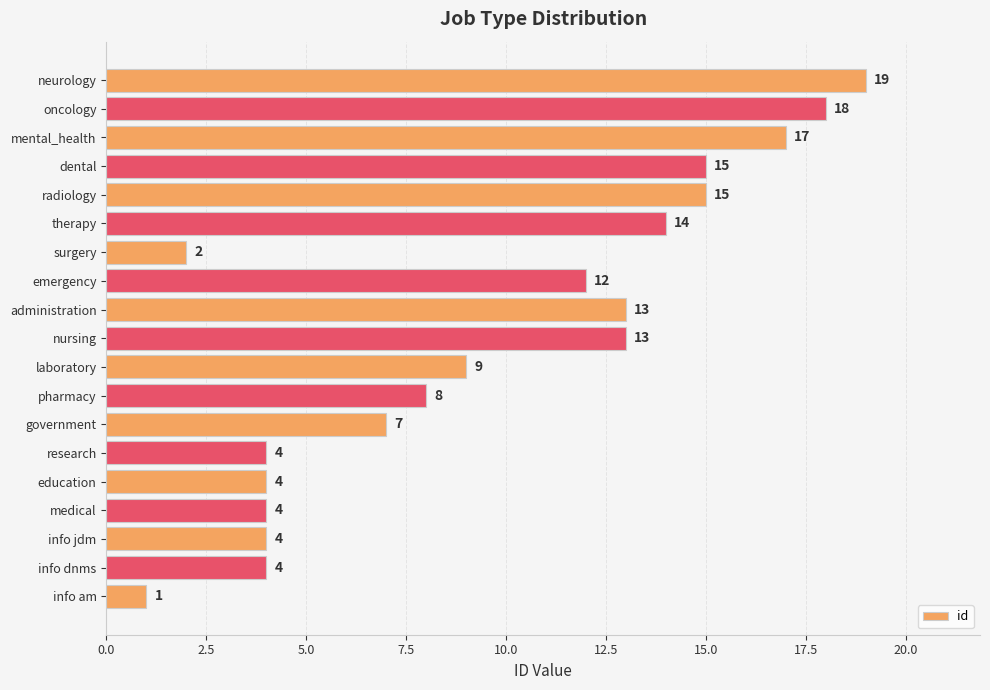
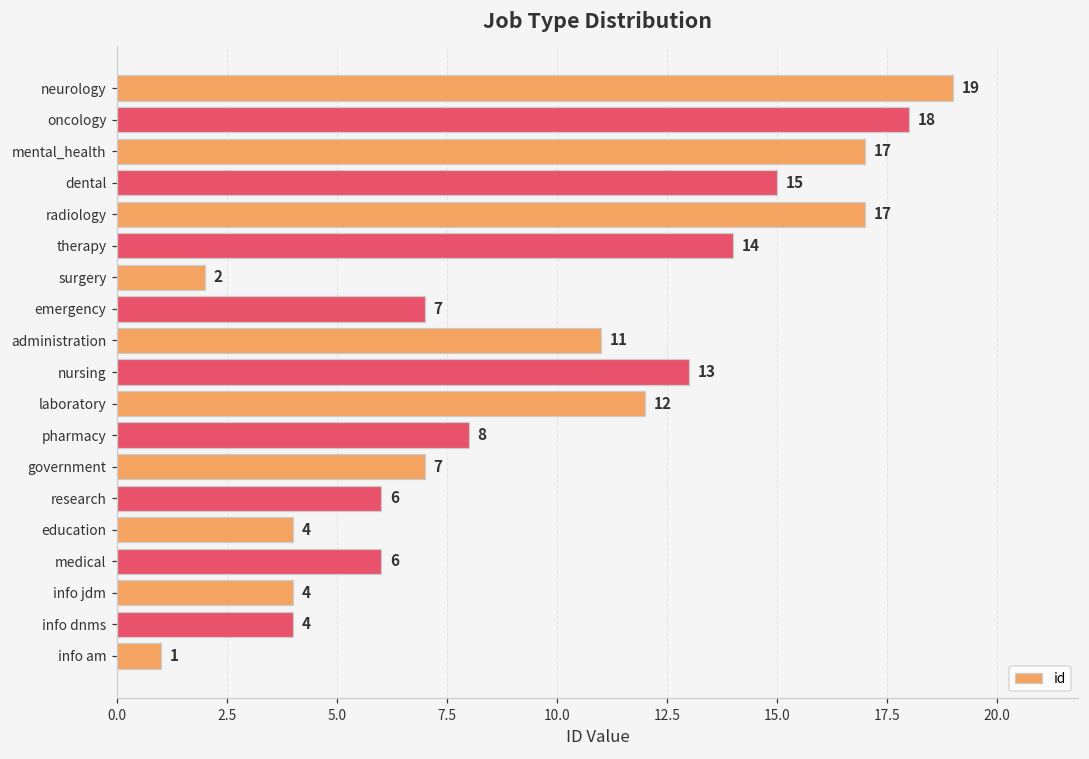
  {
    "neurology": 19,
    "oncology": 18,
    "mental_health": 17,
    "dental": 15,
-   "radiology": 15,
+   "radiology": 17,
    "therapy": 14,
    "surgery": 2,
-   "emergency": 12,
-   "administration": 13,
+   "emergency": 7,
+   "administration": 11,
    "nursing": 13,
-   "laboratory": 9,
+   "laboratory": 12,
    "pharmacy": 8,
    "government": 7,
-   "research": 4,
+   "research": 6,
    "education": 4,
-   "medical": 4,
+   "medical": 6,
    "info jdm": 4,
    "info dnms": 4,
    "info am": 1
  }
